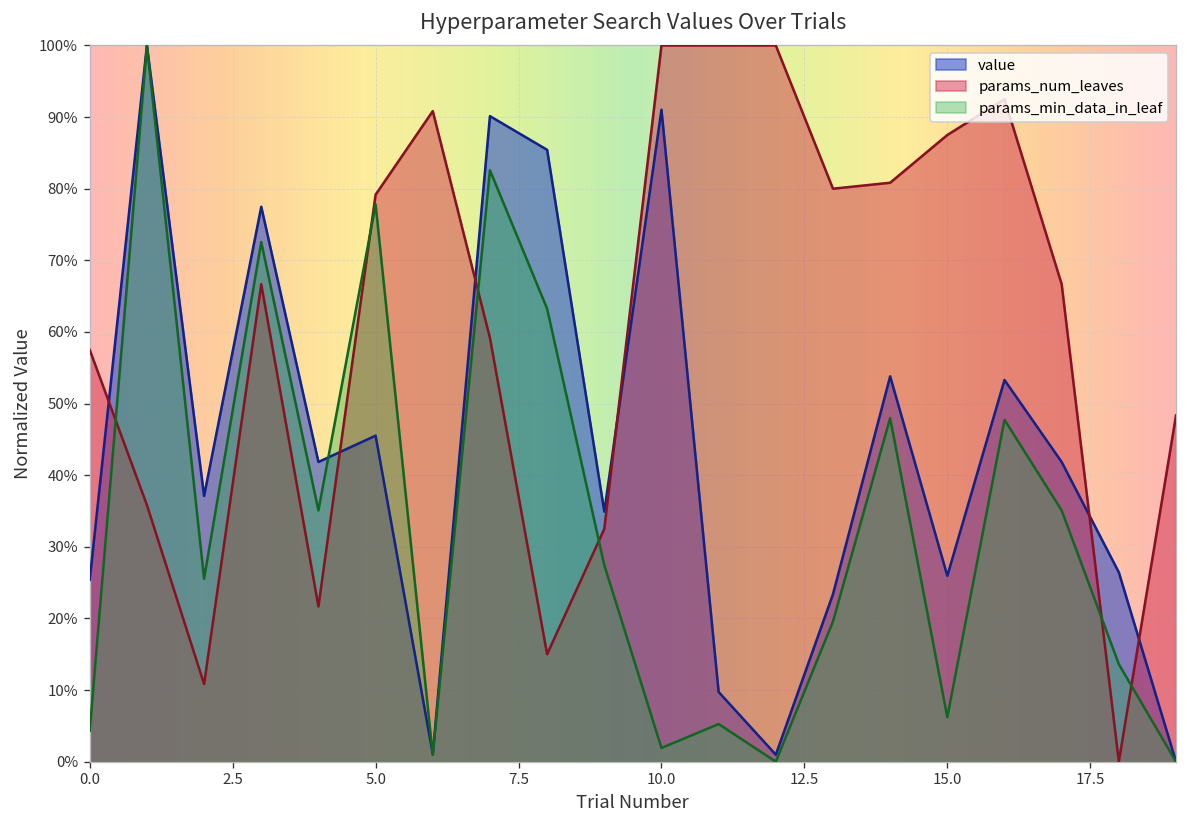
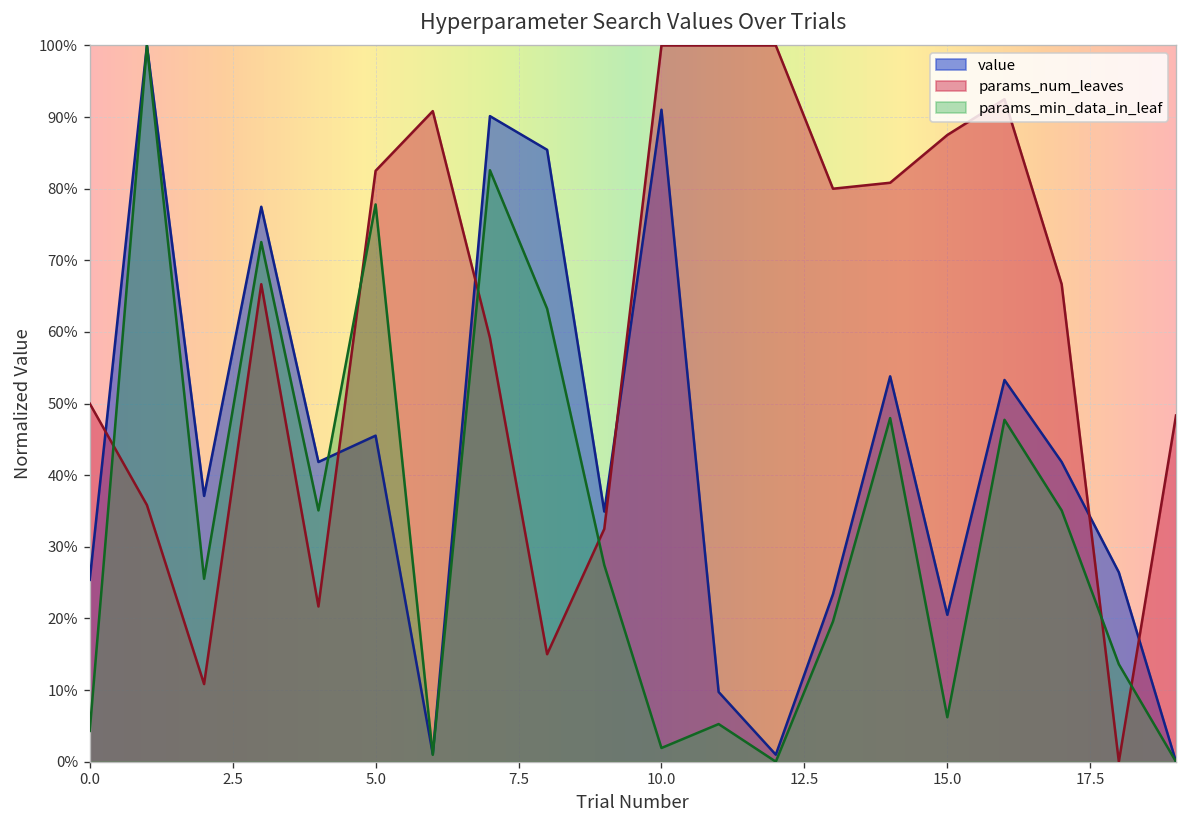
  {
    "value": {
      "0.0": "25%",
      "5.0": "46%",
      "10.0": "91%",
-     "15.0": "26%"
+     "15.0": "21%"
    },
    "params_num_leaves": {
-     "0.0": "57%",
-     "5.0": "79%",
+     "0.0": "50%",
+     "5.0": "83%",
      "10.0": "100%",
      "15.0": "88%"
    },
    "params_min_data_in_leaf": {
      "0.0": "4%",
      "5.0": "78%",
      "10.0": "2%",
      "15.0": "6%"
    }
  }
